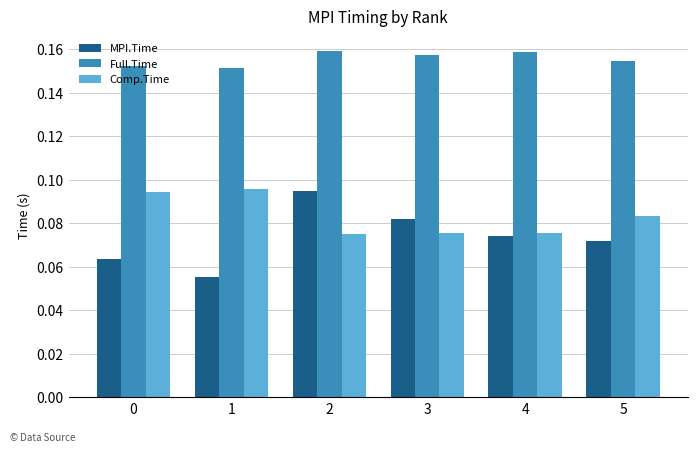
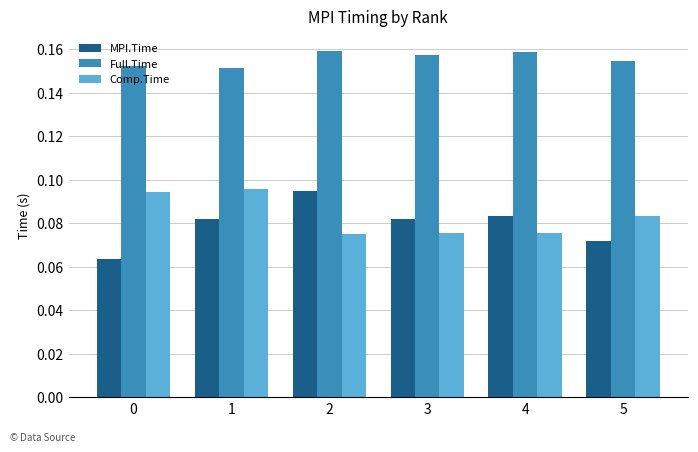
  {
    "MPI.Time": {
      "0": 0.064,
-     "1": 0.055,
+     "1": 0.082,
      "2": 0.095,
      "3": 0.082,
-     "4": 0.074,
+     "4": 0.083,
      "5": 0.072
    }
  }
